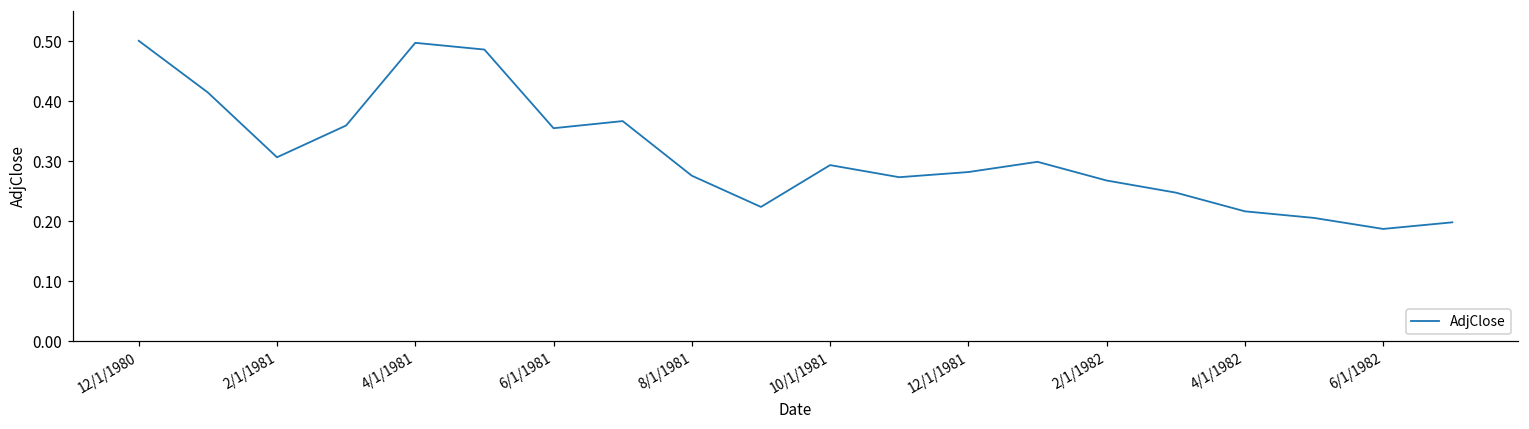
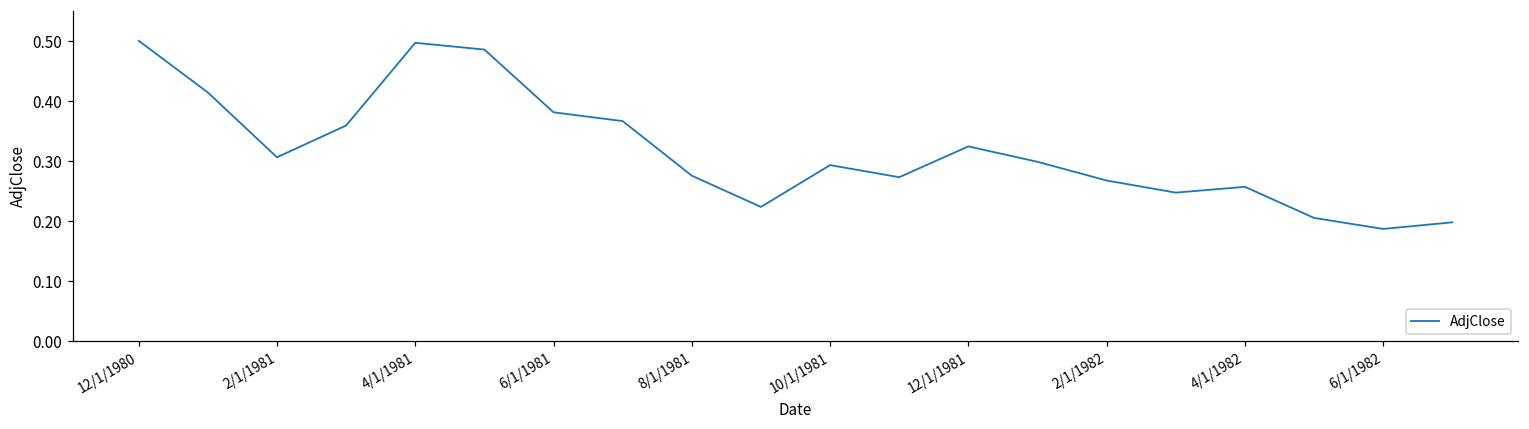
  {
    "12/1/1980": 0.50,
    "2/1/1981": 0.31,
    "4/1/1981": 0.50,
-   "6/1/1981": 0.35,
+   "6/1/1981": 0.38,
    "8/1/1981": 0.28,
    "10/1/1981": 0.29,
-   "12/1/1981": 0.28,
+   "12/1/1981": 0.32,
    "2/1/1982": 0.27,
-   "4/1/1982": 0.22,
+   "4/1/1982": 0.26,
    "6/1/1982": 0.19
  }
